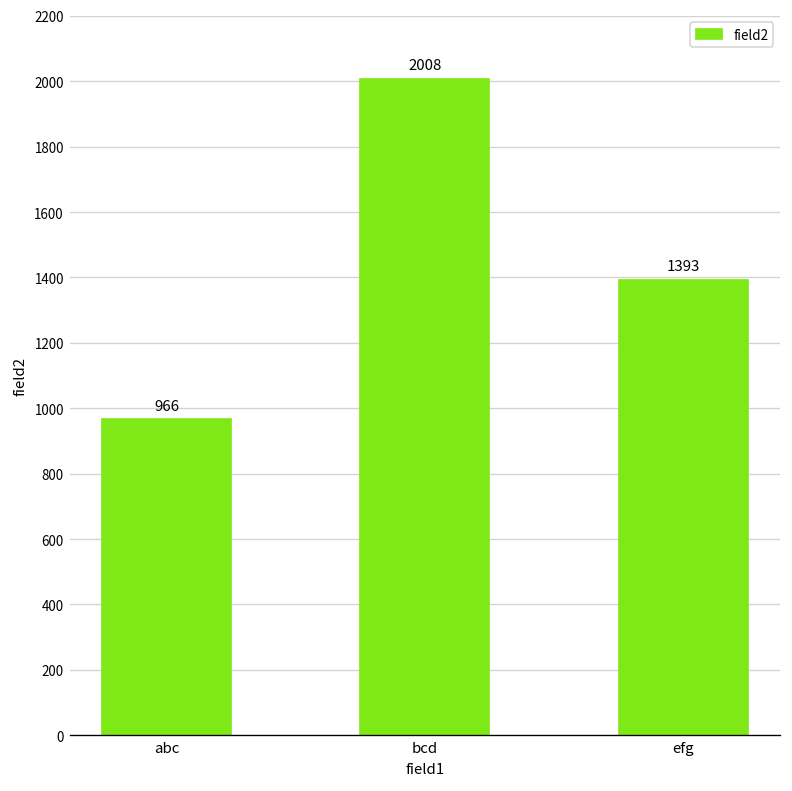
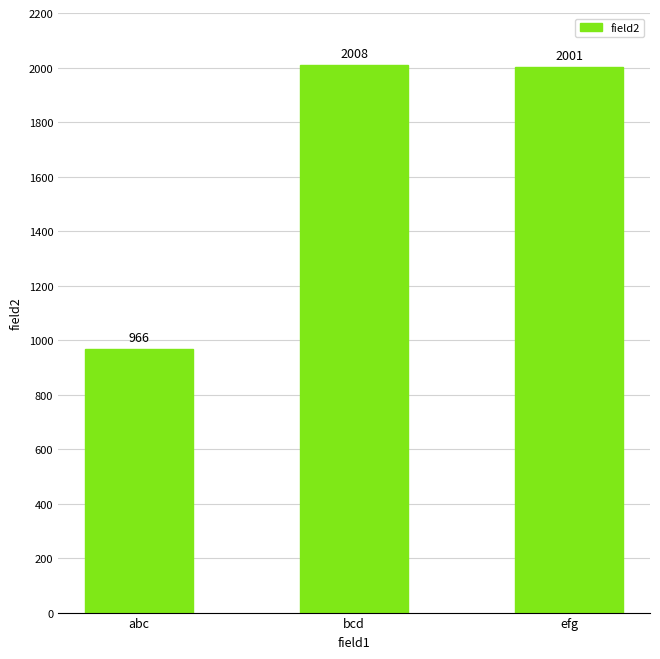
  {
    "abc": 966,
    "bcd": 2008,
-   "efg": 1393
+   "efg": 2001
  }
